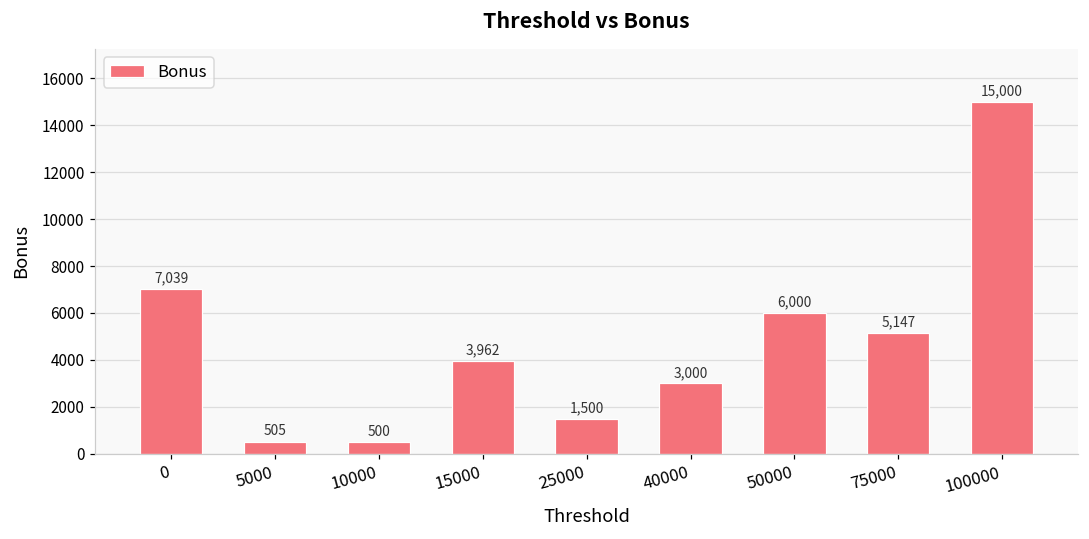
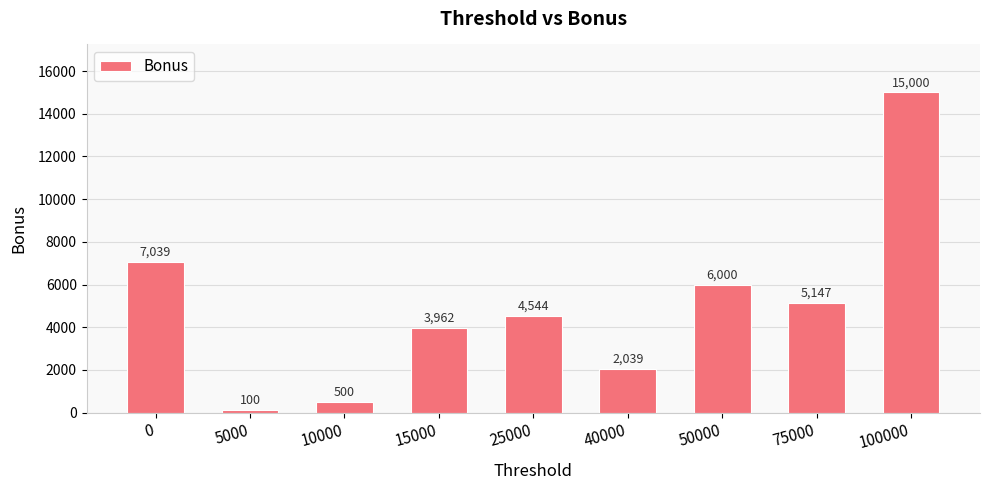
  {
    "0": "7,039",
-   "5000": "505",
+   "5000": "100",
    "10000": "500",
    "15000": "3,962",
-   "25000": "1,500",
-   "40000": "3,000",
+   "25000": "4,544",
+   "40000": "2,039",
    "50000": "6,000",
    "75000": "5,147",
    "100000": "15,000"
  }
